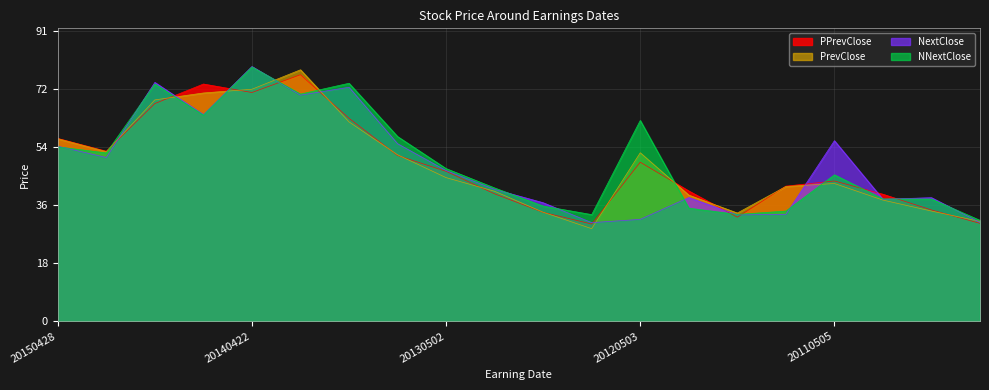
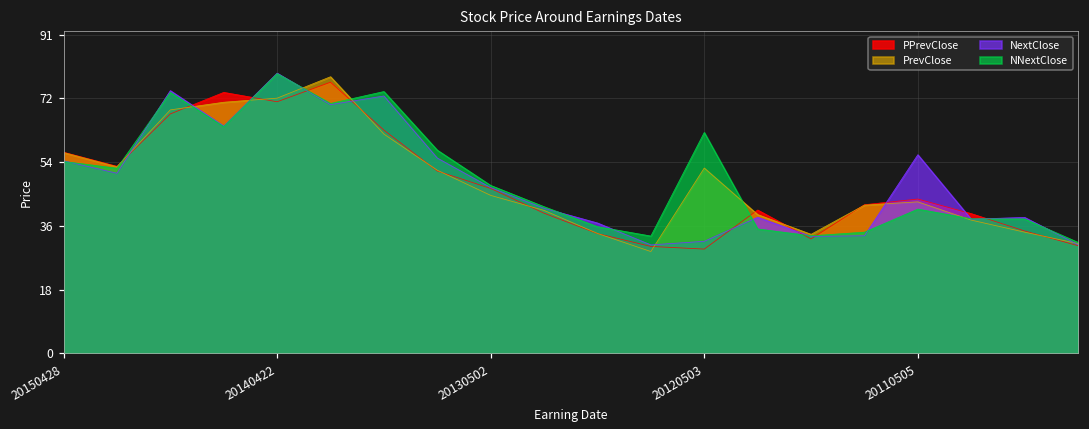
  {
    "PPrevClose": {
      "20140422": 72,
-     "20120503": 50,
+     "20120503": 30,
      "20110505": 44
    },
    "PrevClose": {
      "20140422": 73,
      "20130502": 45,
      "20120503": 53,
      "20110505": 43
    },
    "NextClose": {
      "20120503": 32,
      "20110505": 57
    },
    "NNextClose": {
      "20120503": 63,
-     "20110505": 46
+     "20110505": 41
    }
  }
